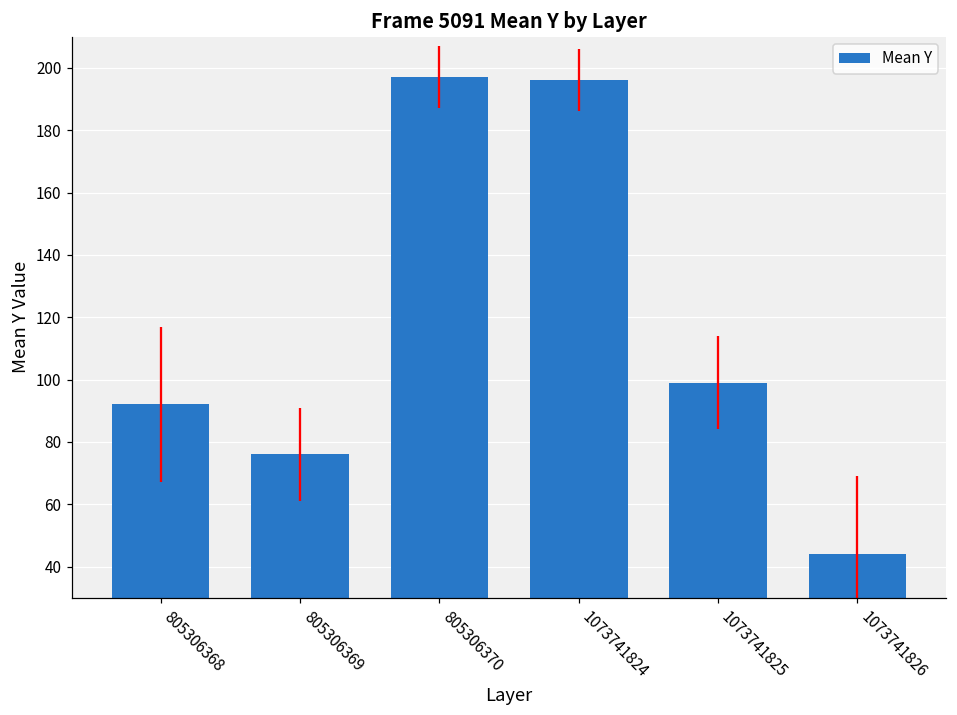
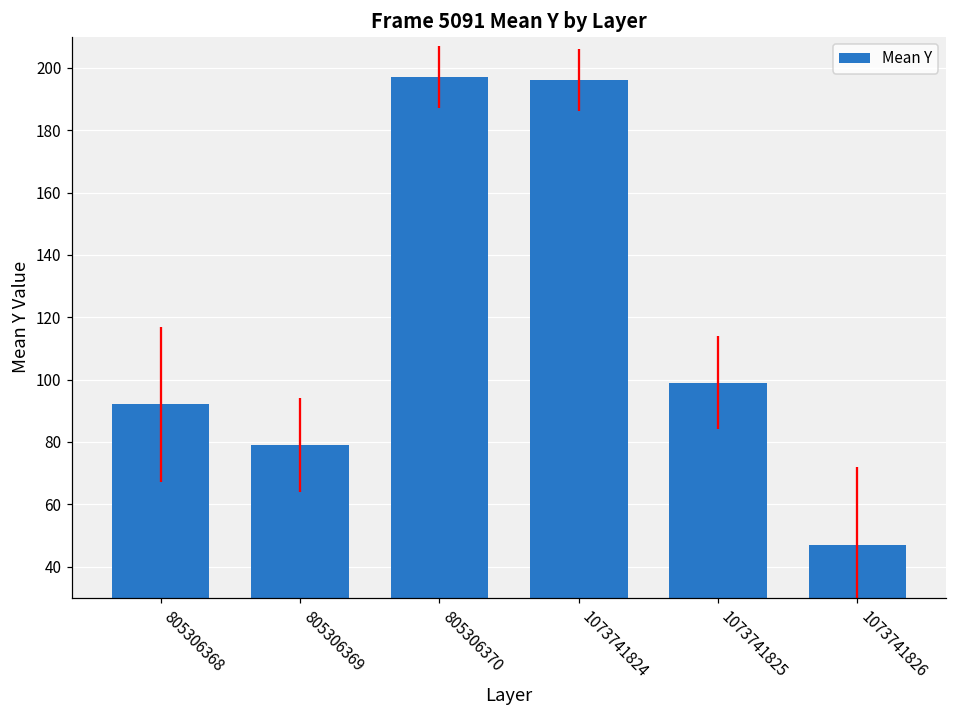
  {
    "805306368": 92,
-   "805306369": 76,
+   "805306369": 79,
    "805306370": 197,
    "1073741824": 196,
    "1073741825": 99,
-   "1073741826": 44
+   "1073741826": 47
  }
